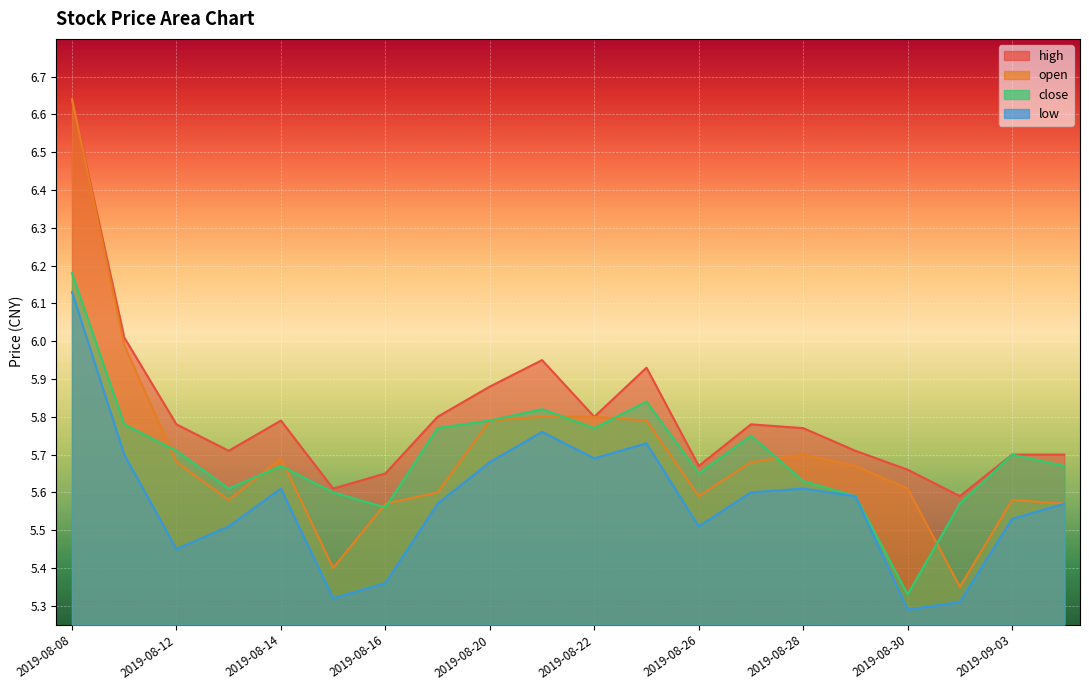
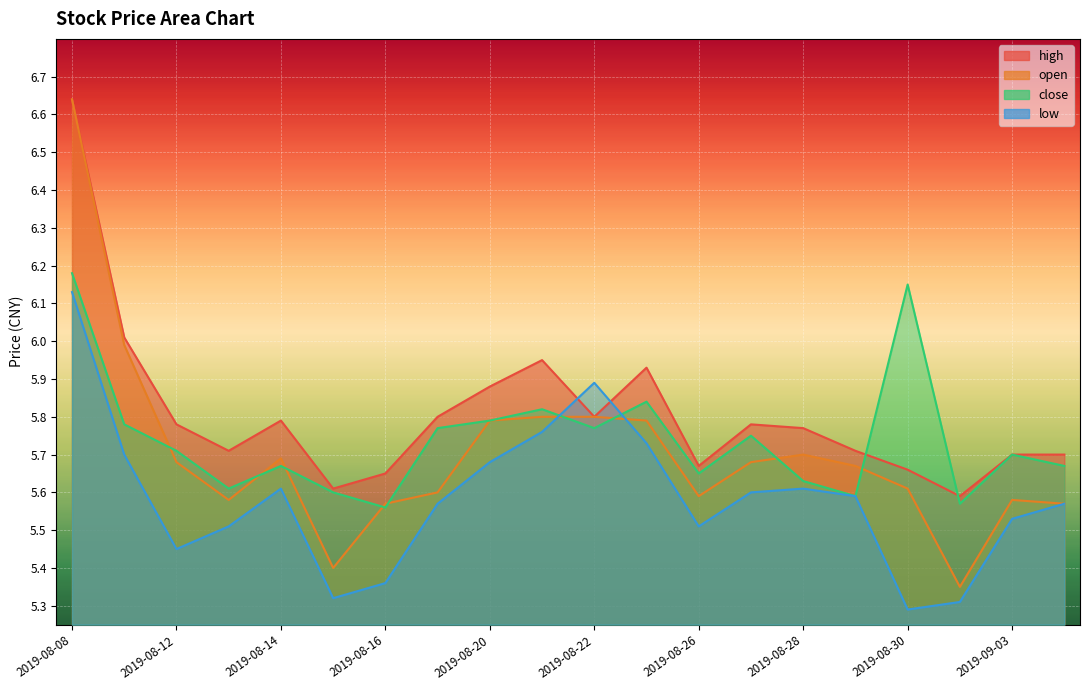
  {
    "close": {
      "2019-08-08": 6.18,
      "2019-08-12": 5.71,
      "2019-08-14": 5.67,
      "2019-08-16": 5.56,
      "2019-08-22": 5.77,
      "2019-08-26": 5.65,
      "2019-08-28": 5.63,
-     "2019-08-30": 5.33
+     "2019-08-30": 6.15
    },
    "low": {
      "2019-08-08": 6.13,
      "2019-08-12": 5.45,
      "2019-08-14": 5.61,
      "2019-08-16": 5.36,
      "2019-08-20": 5.68,
-     "2019-08-22": 5.69,
+     "2019-08-22": 5.89,
      "2019-08-26": 5.51,
      "2019-08-28": 5.61,
      "2019-08-30": 5.29,
      "2019-09-03": 5.53
    }
  }
